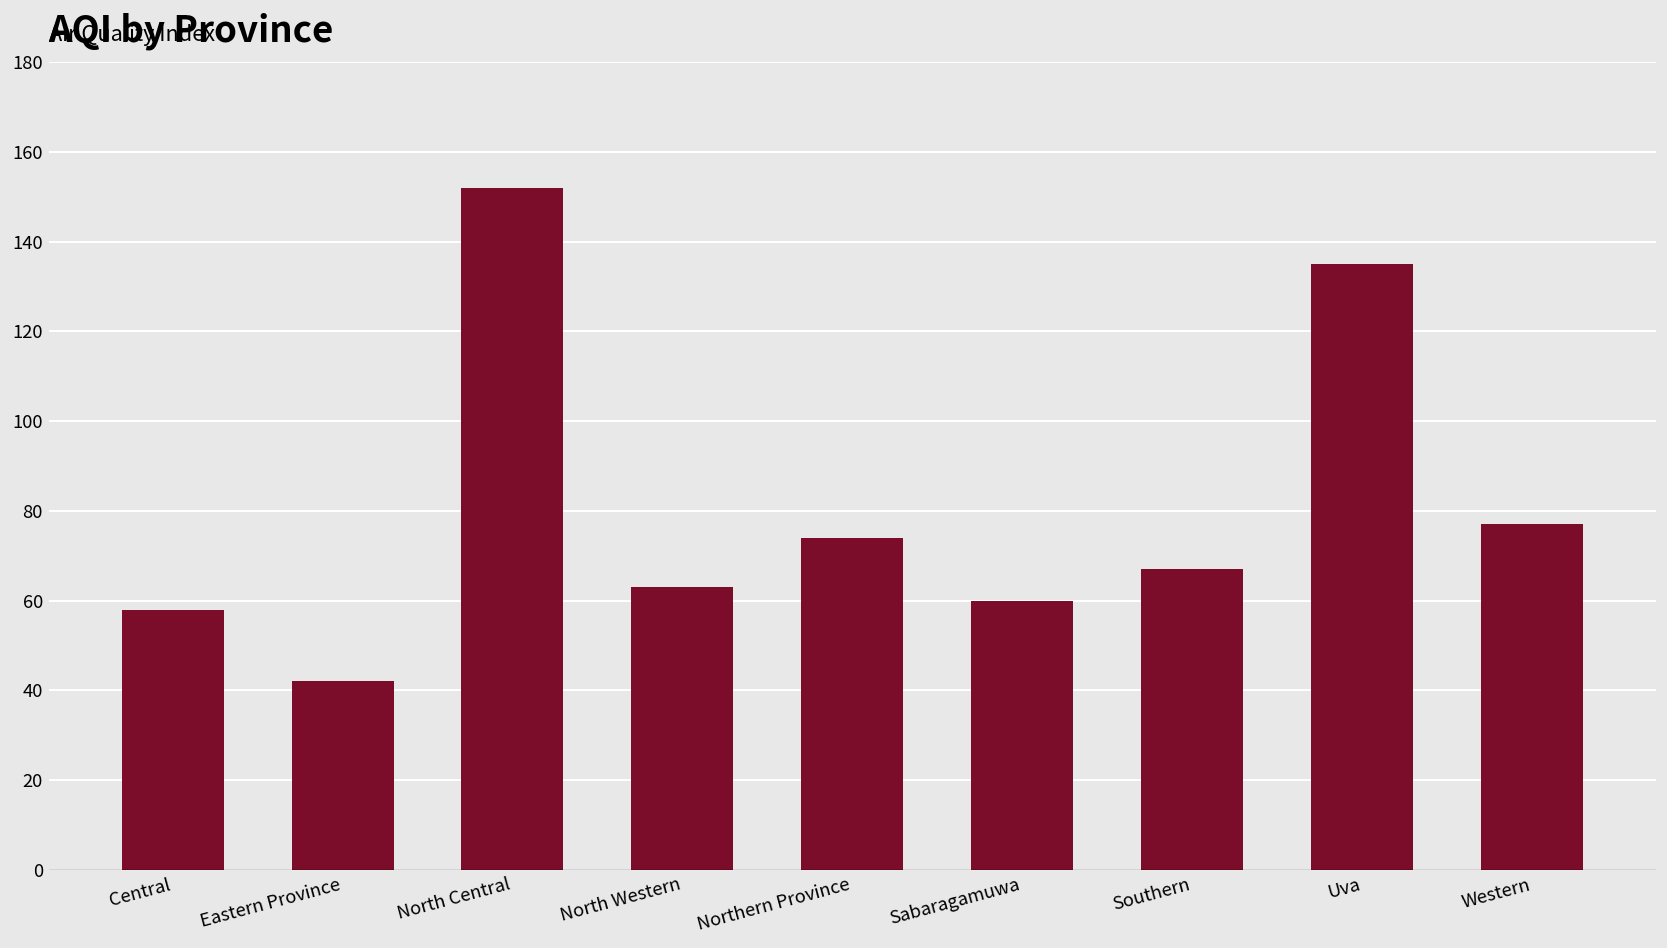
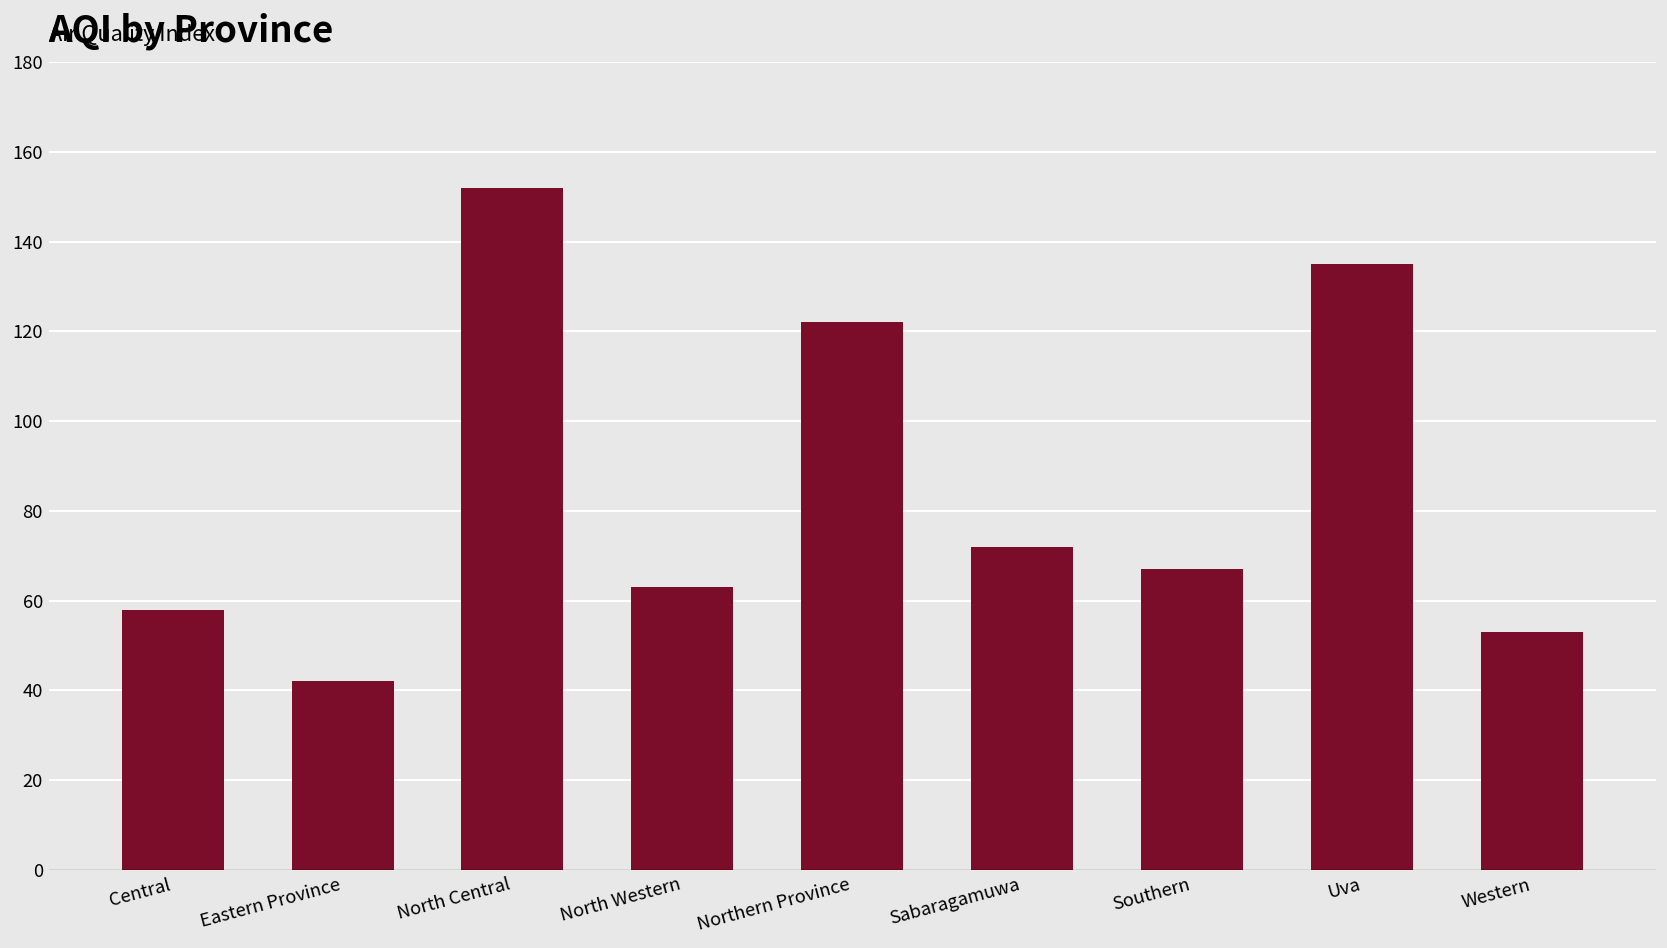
  {
    "Central": 58,
    "Eastern Province": 42,
    "North Central": 152,
    "North Western": 63,
-   "Northern Province": 74,
-   "Sabaragamuwa": 60,
+   "Northern Province": 122,
+   "Sabaragamuwa": 72,
    "Southern": 67,
    "Uva": 135,
-   "Western": 77
+   "Western": 53
  }
